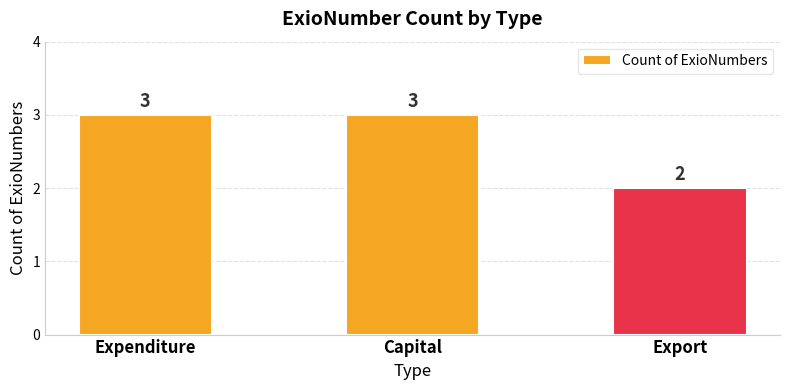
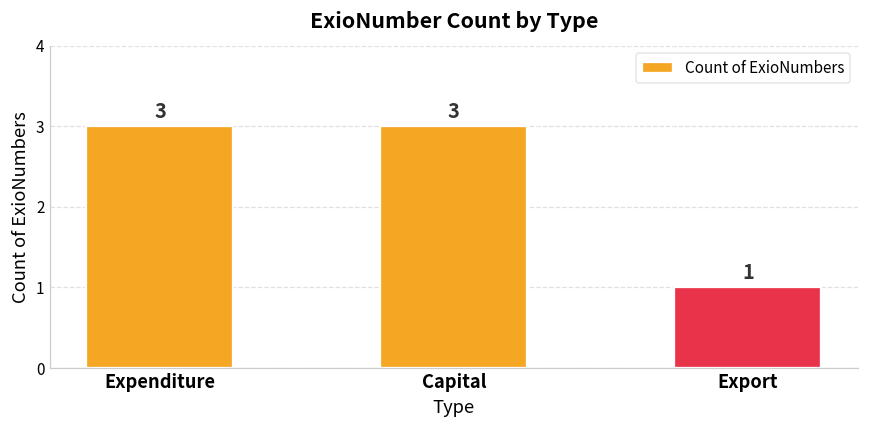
  {
    "Expenditure": 3,
    "Capital": 3,
-   "Export": 2
+   "Export": 1
  }
